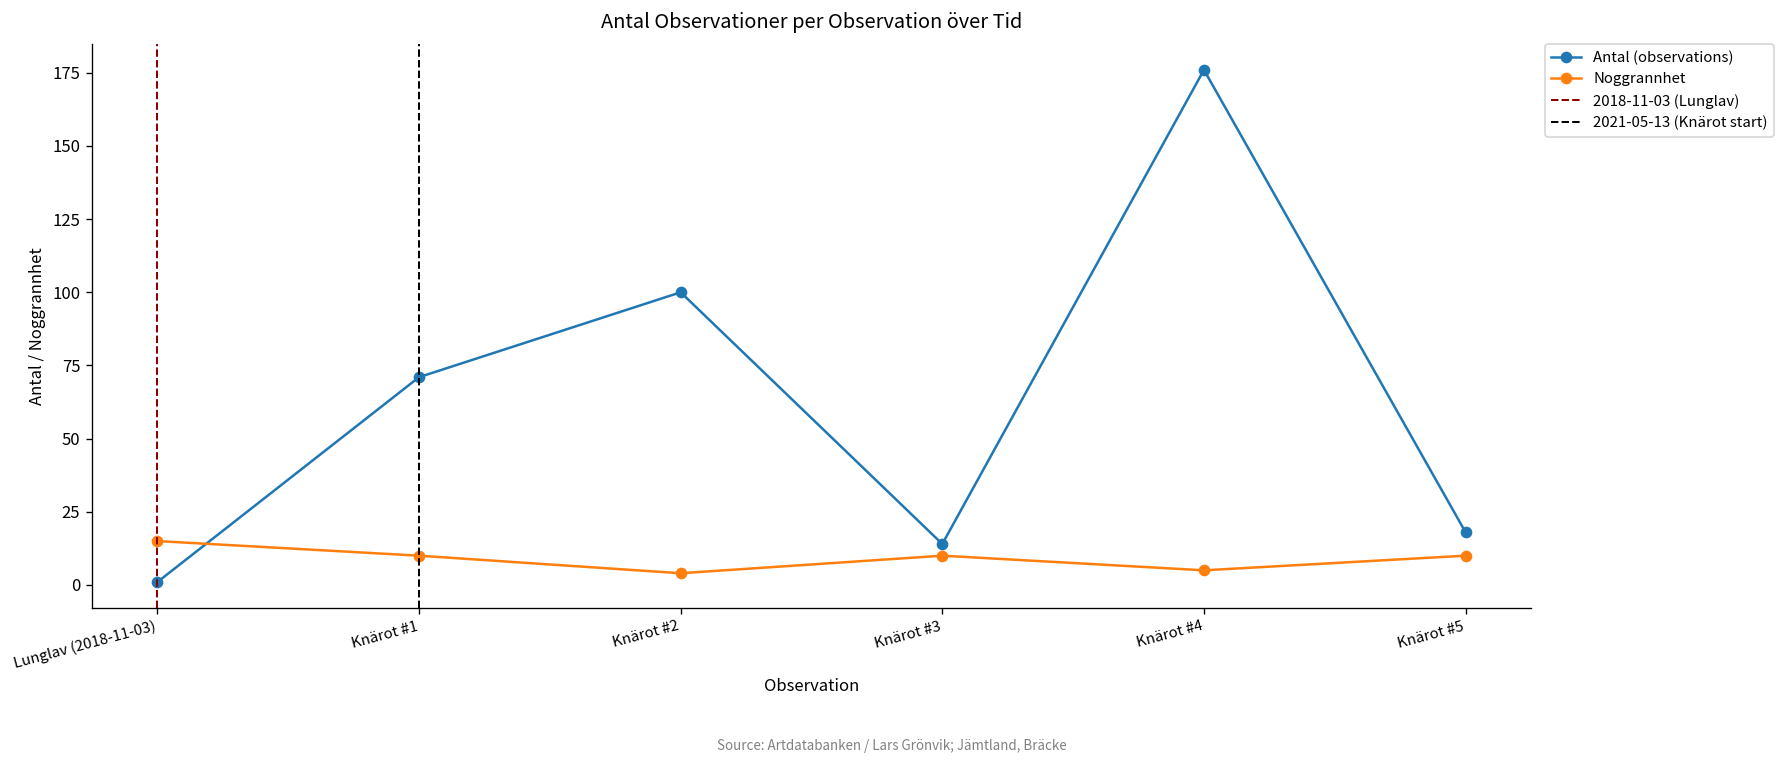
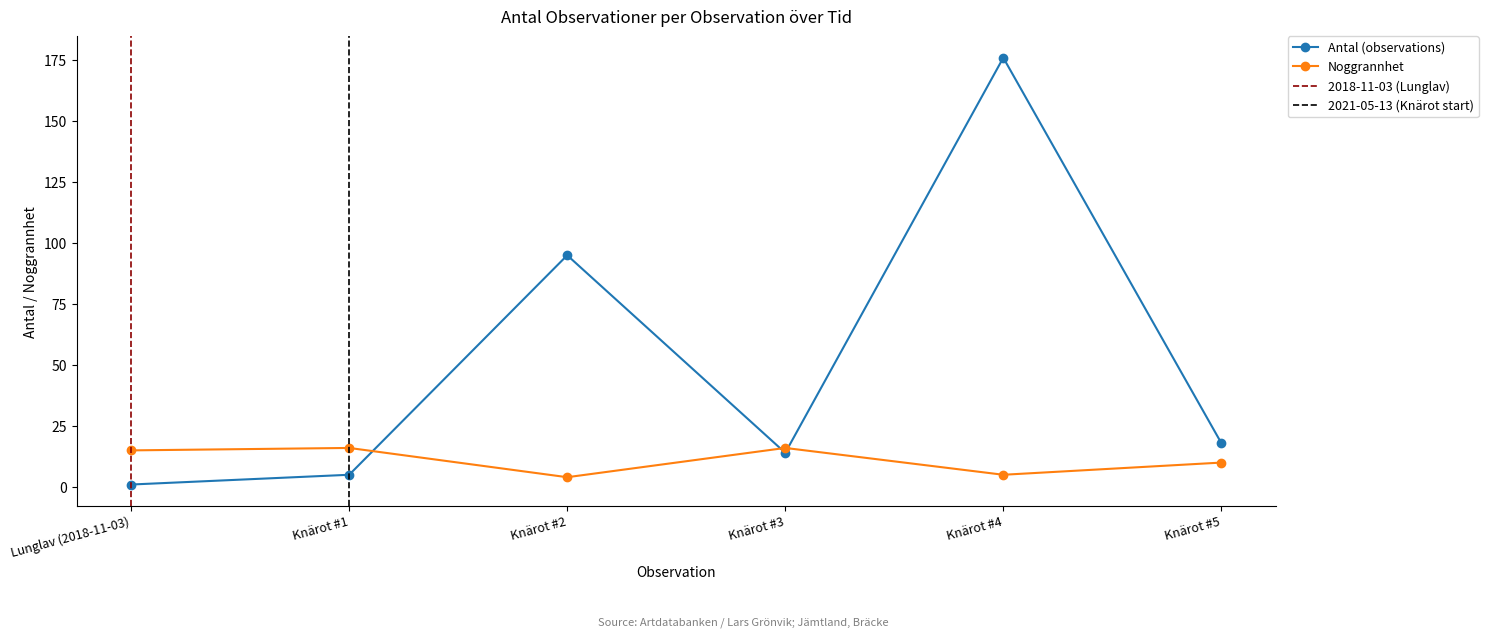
  {
    "Antal (observations)": {
      "Lunglav (2018-11-03)": 1,
-     "Knärot #1": 71,
-     "Knärot #2": 100,
+     "Knärot #1": 5,
+     "Knärot #2": 95,
      "Knärot #3": 14,
      "Knärot #4": 176,
      "Knärot #5": 18
    },
    "Noggrannhet": {
      "Lunglav (2018-11-03)": 15,
-     "Knärot #1": 10,
+     "Knärot #1": 16,
      "Knärot #2": 4,
-     "Knärot #3": 10,
+     "Knärot #3": 16,
      "Knärot #4": 5,
      "Knärot #5": 10
    }
  }
